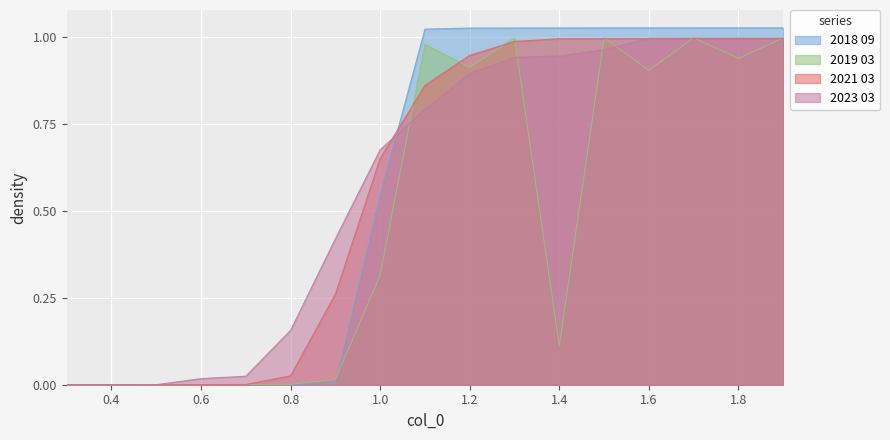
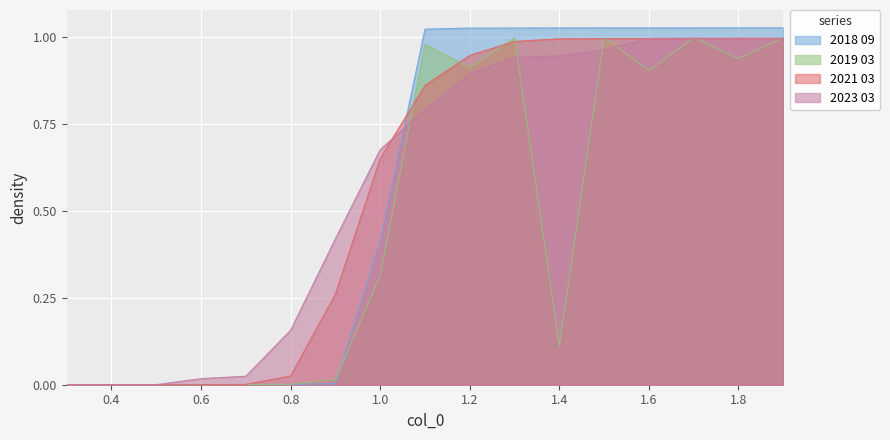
  {
    "2018 09": {
-     "1.0": 0.55,
+     "1.0": 0.41,
      "1.2": 1.03,
      "1.4": 1.03,
      "1.6": 1.03,
      "1.8": 1.03
    },
    "2019 03": {
      "1.0": 0.31,
      "1.2": 0.91,
      "1.4": 0.11,
      "1.6": 0.90,
      "1.8": 0.94
    }
  }
